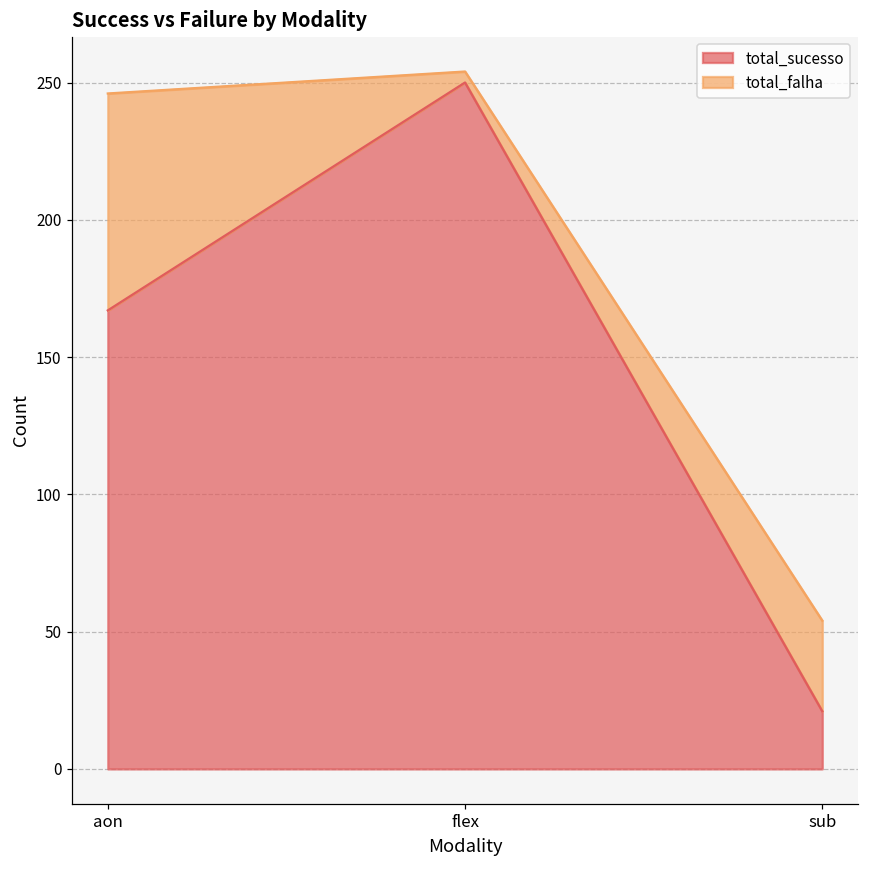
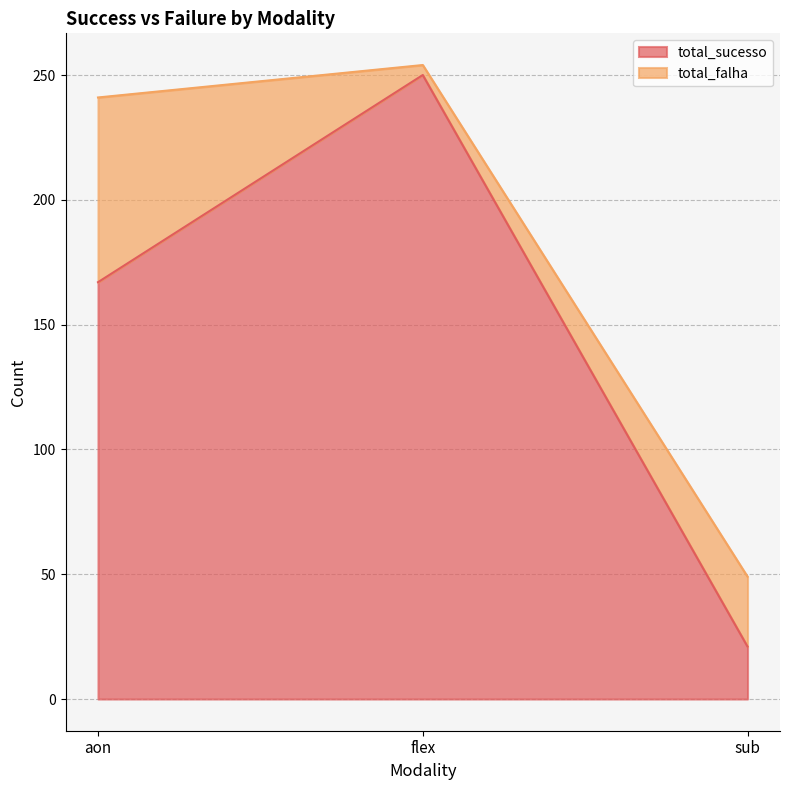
  {
    "total_sucesso": {
      "aon": 167,
      "flex": 250,
      "sub": 21
    },
    "total_falha": {
-     "aon": 79,
+     "aon": 74,
      "flex": 4,
-     "sub": 33
+     "sub": 28
    }
  }
